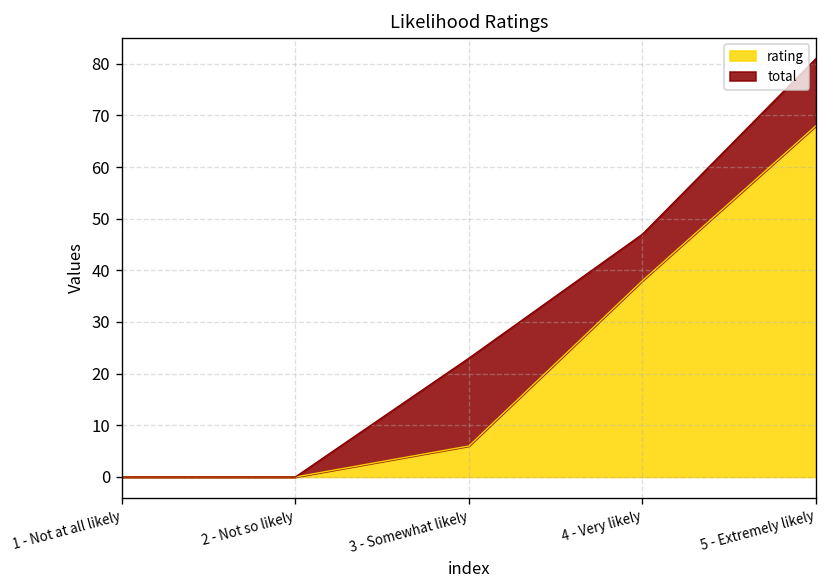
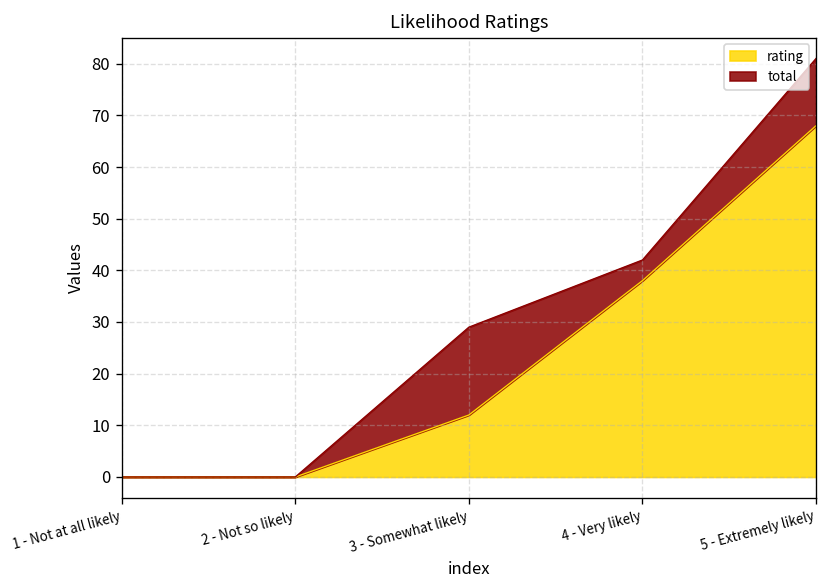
  {
    "rating": {
-     "3 - Somewhat likely": 6,
+     "3 - Somewhat likely": 12,
      "4 - Very likely": 38,
      "5 - Extremely likely": 68
    },
    "total": {
      "3 - Somewhat likely": 17,
-     "4 - Very likely": 9,
+     "4 - Very likely": 4,
      "5 - Extremely likely": 13
    }
  }
